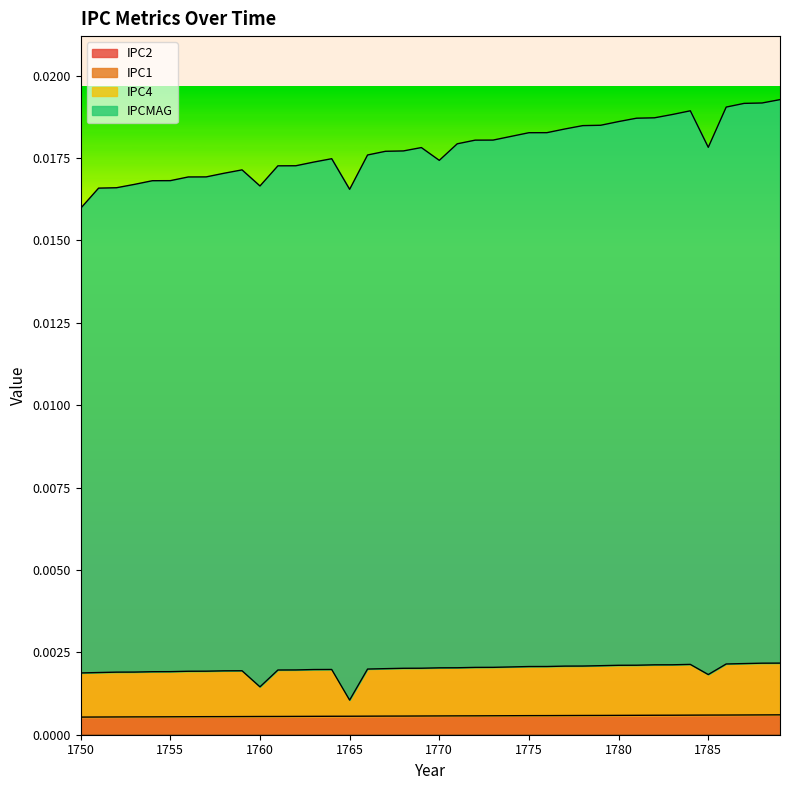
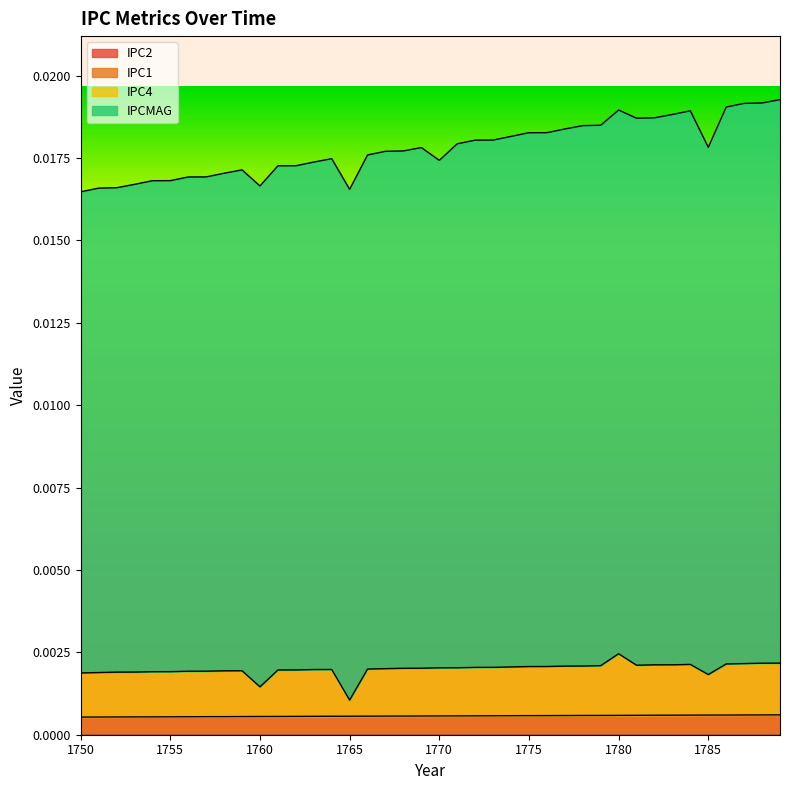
  {
    "IPC4": {
      "1750": 0.0013,
      "1755": 0.0014,
      "1760": 0.0009,
      "1765": 0.0005,
      "1770": 0.0015,
      "1775": 0.0015,
-     "1780": 0.0015,
+     "1780": 0.0019,
      "1785": 0.0012
    },
    "IPCMAG": {
-     "1750": 0.0141,
+     "1750": 0.0146,
      "1755": 0.0149,
      "1760": 0.0152,
      "1765": 0.0155,
      "1770": 0.0154,
      "1775": 0.0162,
      "1780": 0.0165,
      "1785": 0.0160
    }
  }
